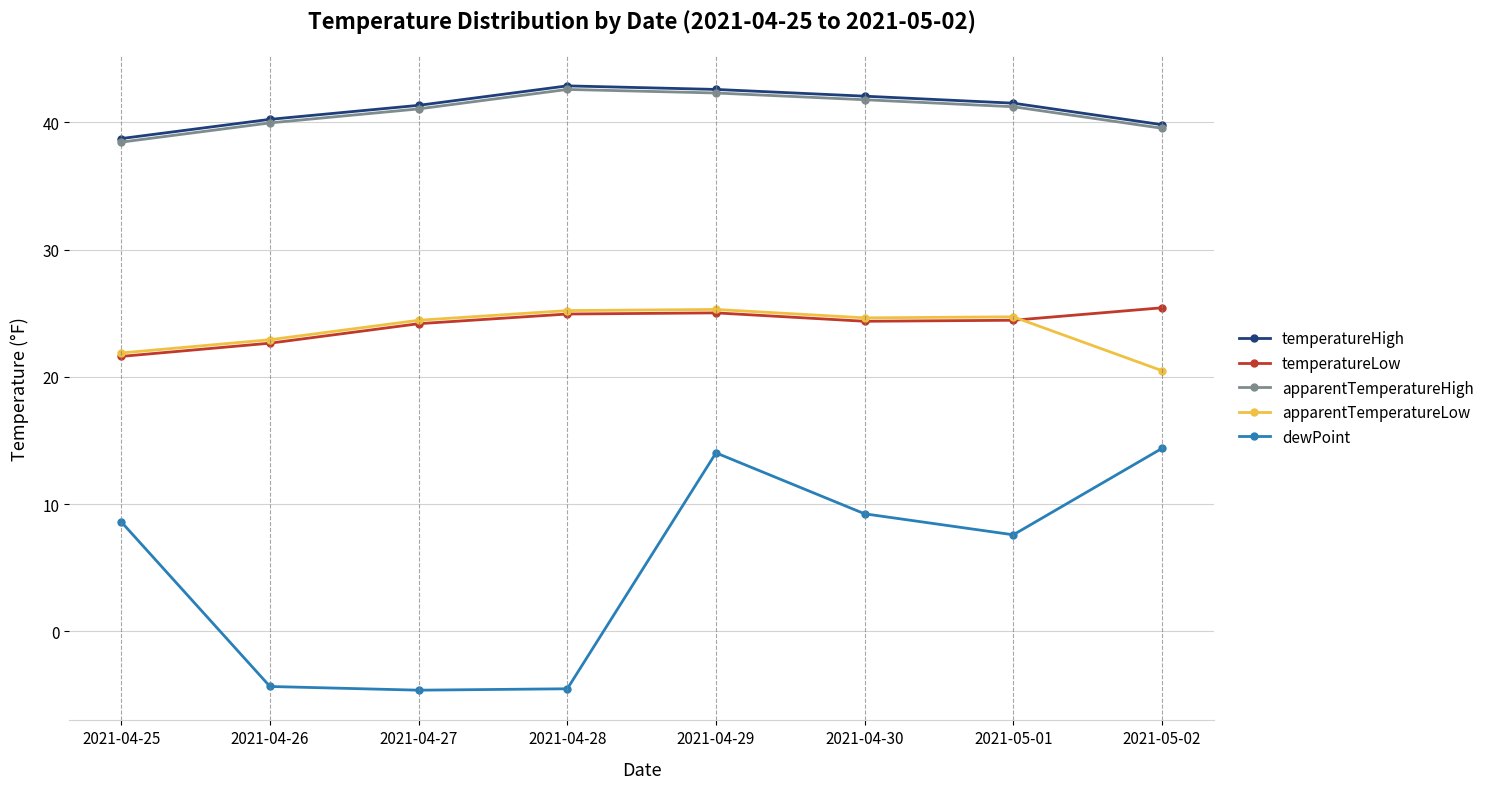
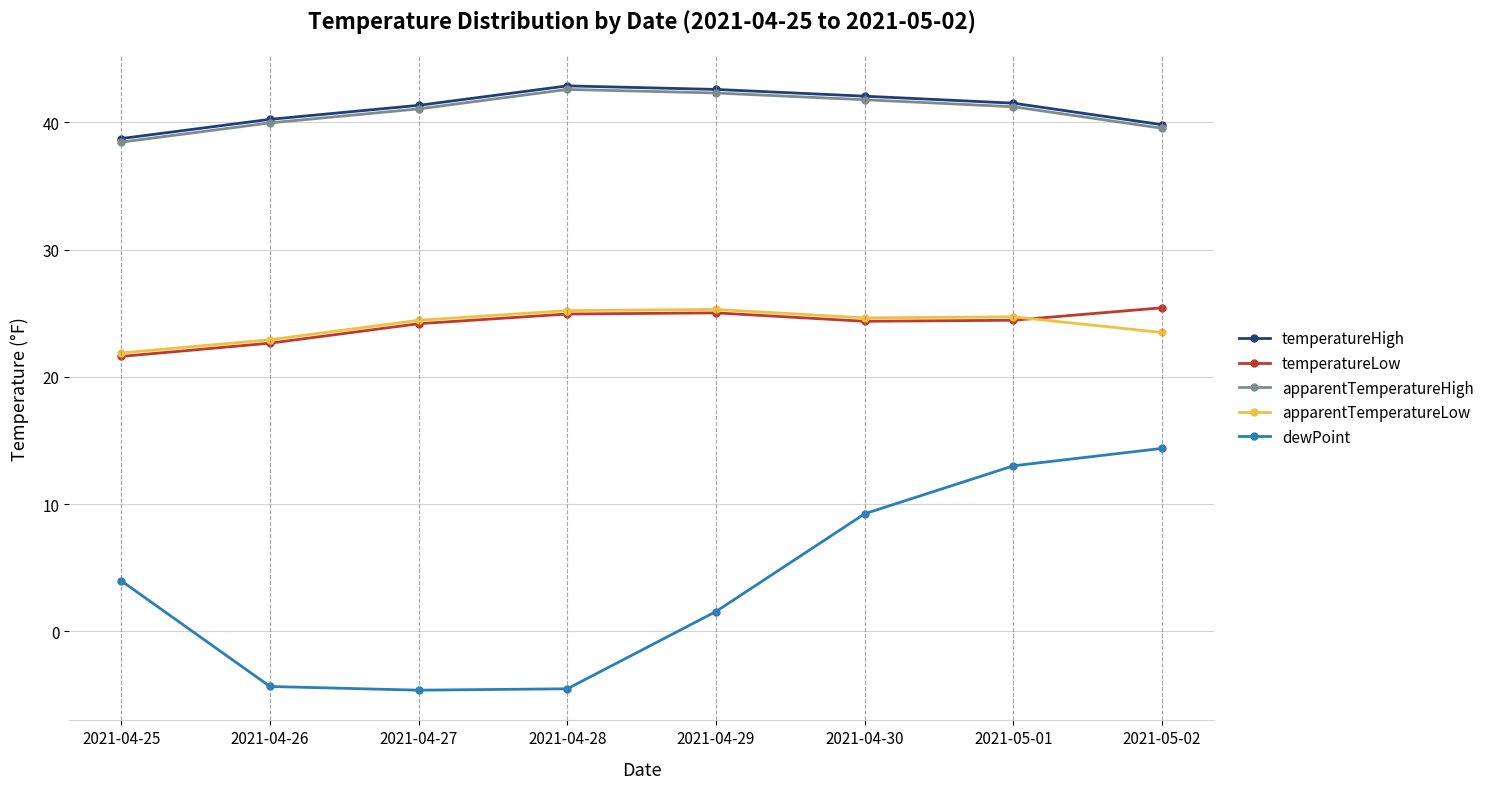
  {
    "temperatureHigh": {
      "2021-04-25": 38.7,
      "2021-04-26": 40.2,
      "2021-04-27": 41.3,
      "2021-04-28": 42.9,
      "2021-04-29": 42.6,
      "2021-04-30": 42.1,
      "2021-05-01": 41.5,
      "2021-05-02": 39.8
    },
    "temperatureLow": {
      "2021-04-25": 21.6,
      "2021-04-26": 22.6,
      "2021-04-27": 24.2,
      "2021-04-28": 24.9,
      "2021-04-29": 25.0,
      "2021-04-30": 24.4,
      "2021-05-01": 24.4,
      "2021-05-02": 25.4
    },
    "apparentTemperatureHigh": {
      "2021-04-25": 38.4,
      "2021-04-26": 40.0,
      "2021-04-27": 41.1,
      "2021-04-28": 42.6,
      "2021-04-29": 42.3,
      "2021-04-30": 41.8,
      "2021-05-01": 41.2,
      "2021-05-02": 39.5
    },
    "apparentTemperatureLow": {
      "2021-04-25": 21.9,
      "2021-04-26": 22.9,
      "2021-04-27": 24.4,
      "2021-04-28": 25.2,
      "2021-04-29": 25.3,
      "2021-04-30": 24.6,
      "2021-05-01": 24.7,
-     "2021-05-02": 20.5
+     "2021-05-02": 23.5
    },
    "dewPoint": {
-     "2021-04-25": 8.6,
+     "2021-04-25": 4.0,
      "2021-04-26": -4.3,
      "2021-04-27": -4.6,
      "2021-04-28": -4.5,
-     "2021-04-29": 14.0,
+     "2021-04-29": 1.6,
      "2021-04-30": 9.2,
-     "2021-05-01": 7.6,
+     "2021-05-01": 13.0,
      "2021-05-02": 14.4
    }
  }
